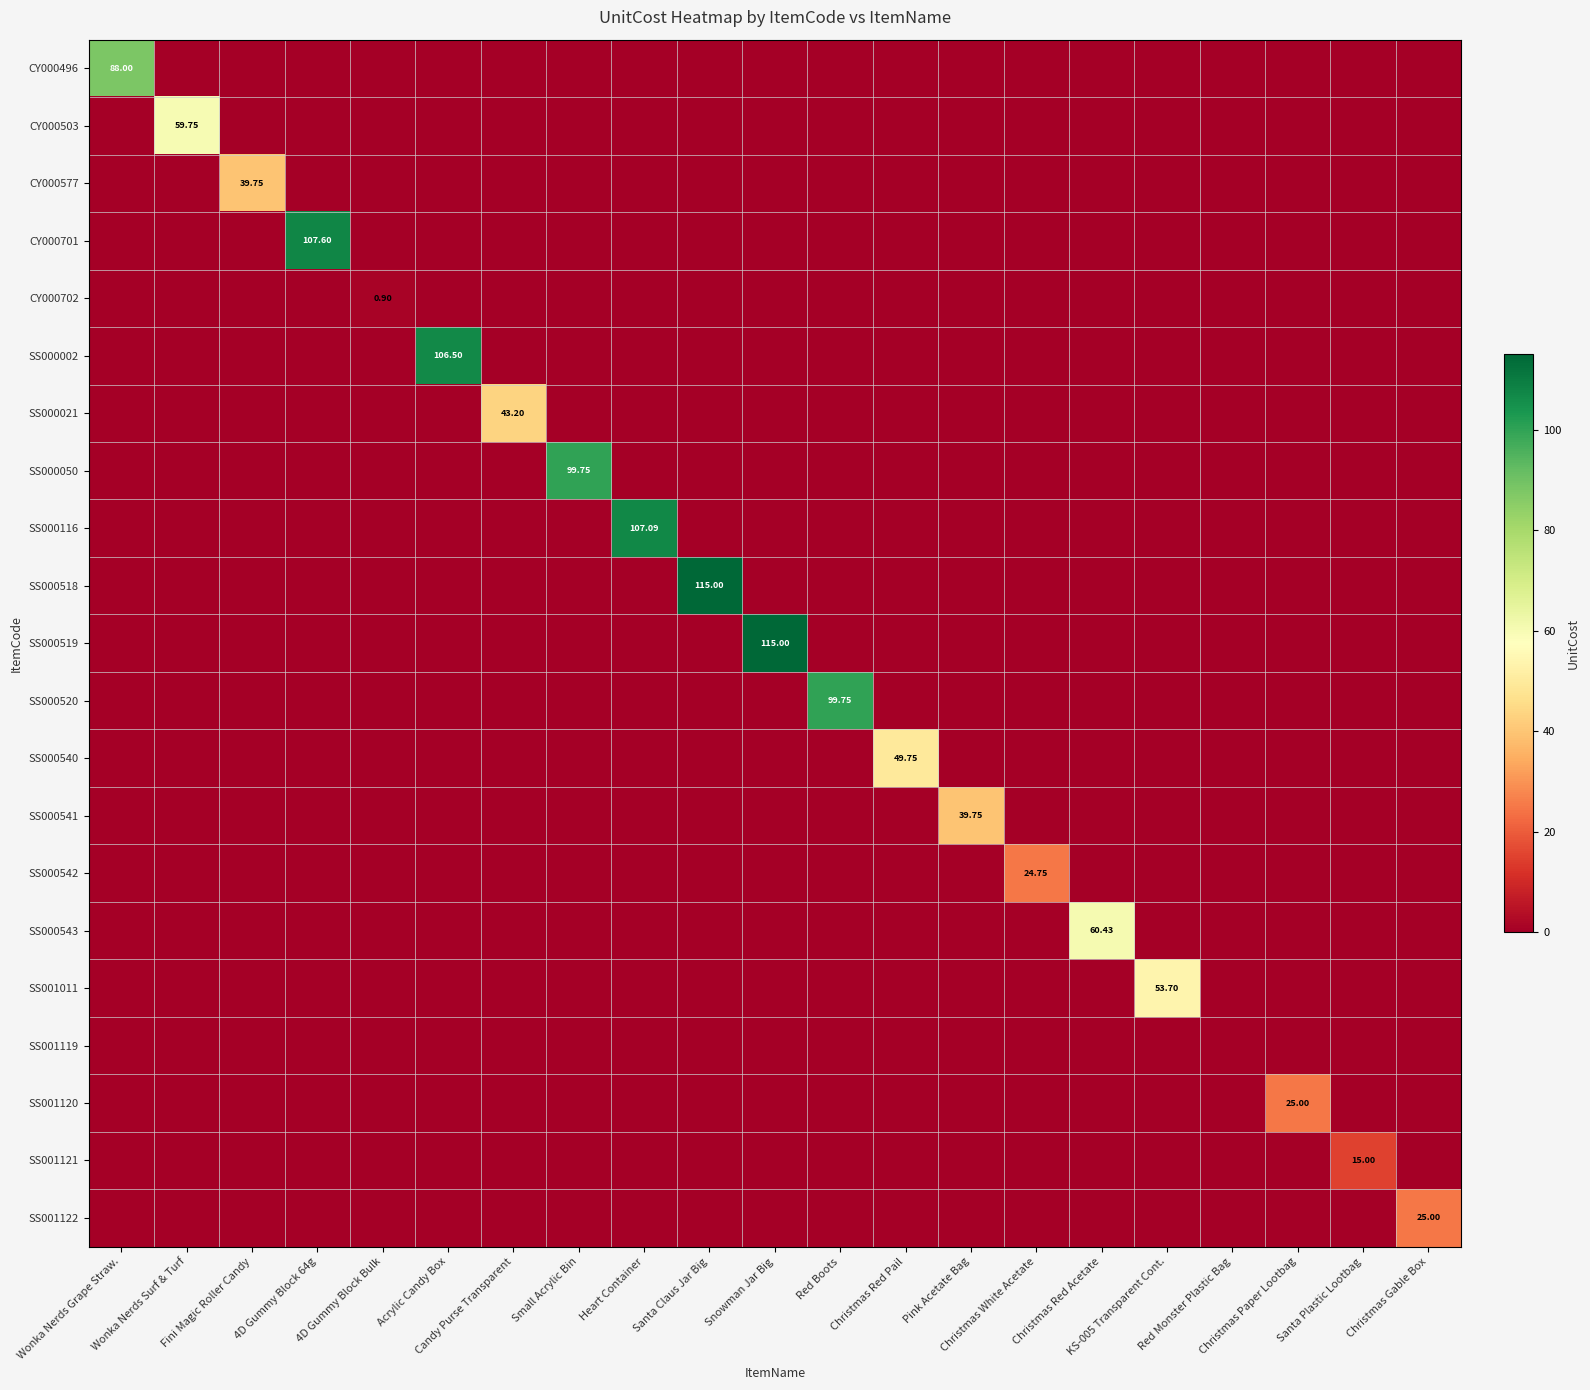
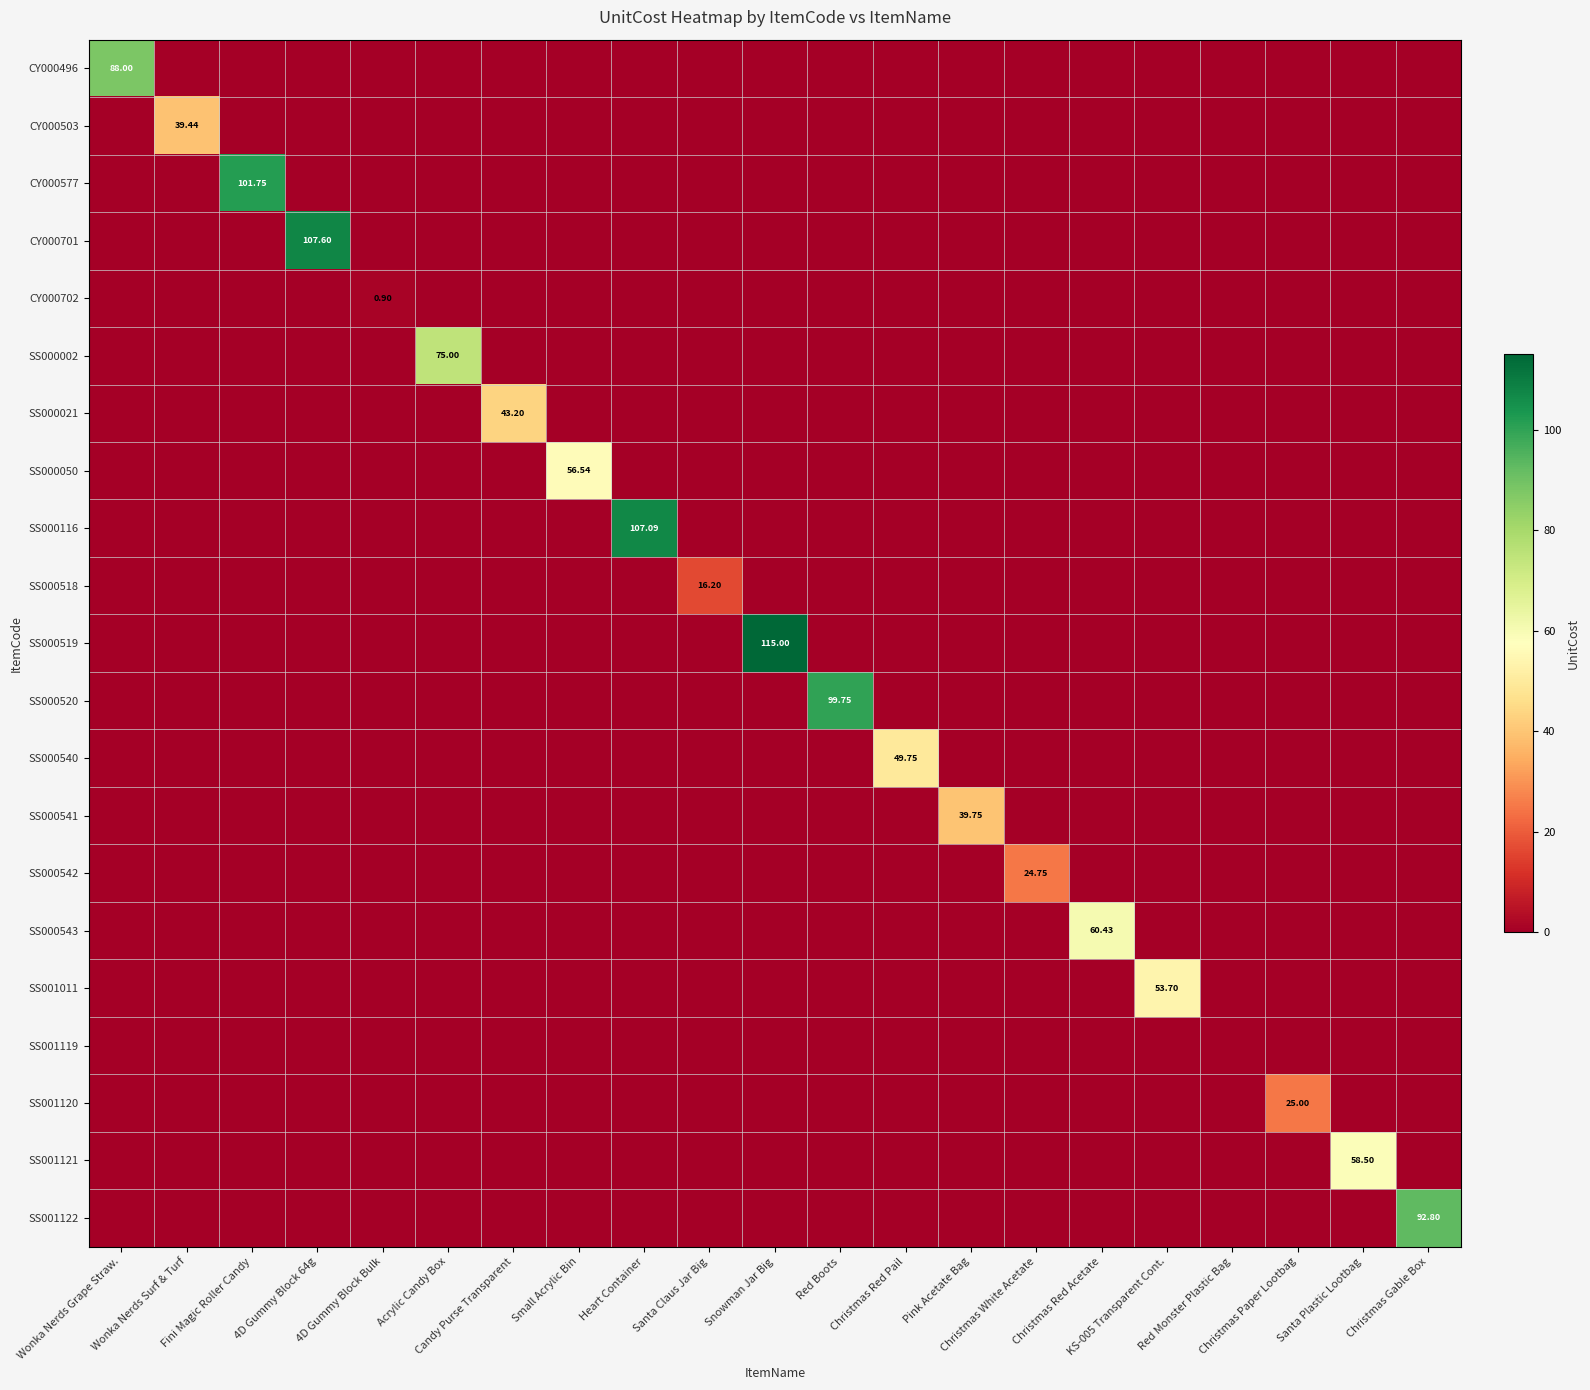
  {
    "CY000496": {
      "Wonka Nerds Grape Straw.": 88.00
    },
    "CY000503": {
-     "Wonka Nerds Surf & Turf": 59.75
+     "Wonka Nerds Surf & Turf": 39.44
    },
    "CY000577": {
-     "Fini Magic Roller Candy": 39.75
+     "Fini Magic Roller Candy": 101.75
    },
    "CY000701": {
      "4D Gummy Block 64g": 107.60
    },
    "CY000702": {
      "4D Gummy Block Bulk": 0.90
    },
    "SS000002": {
-     "Acrylic Candy Box": 106.50
+     "Acrylic Candy Box": 75.00
    },
    "SS000021": {
      "Candy Purse Transparent": 43.20
    },
    "SS000050": {
-     "Small Acrylic Bin": 99.75
+     "Small Acrylic Bin": 56.54
    },
    "SS000116": {
      "Heart Container": 107.09
    },
    "SS000518": {
-     "Santa Claus Jar Big": 115.00
+     "Santa Claus Jar Big": 16.20
    },
    "SS000519": {
      "Snowman Jar Big": 115.00
    },
    "SS000520": {
      "Red Boots": 99.75
    },
    "SS000540": {
      "Christmas Red Pail": 49.75
    },
    "SS000541": {
      "Pink Acetate Bag": 39.75
    },
    "SS000542": {
      "Christmas White Acetate": 24.75
    },
    "SS000543": {
      "Christmas Red Acetate": 60.43
    },
    "SS001011": {
      "KS-005 Transparent Cont.": 53.70
    },
    "SS001120": {
      "Christmas Paper Lootbag": 25.00
    },
    "SS001121": {
-     "Santa Plastic Lootbag": 15.00
+     "Santa Plastic Lootbag": 58.50
    },
    "SS001122": {
-     "Christmas Gable Box": 25.00
+     "Christmas Gable Box": 92.80
    }
  }
